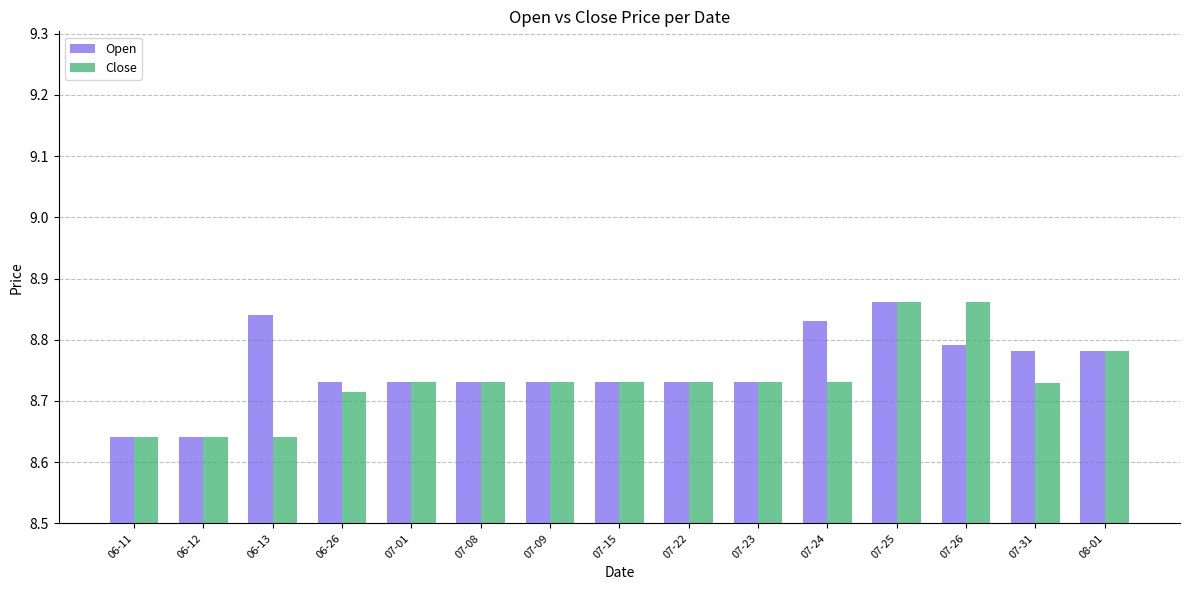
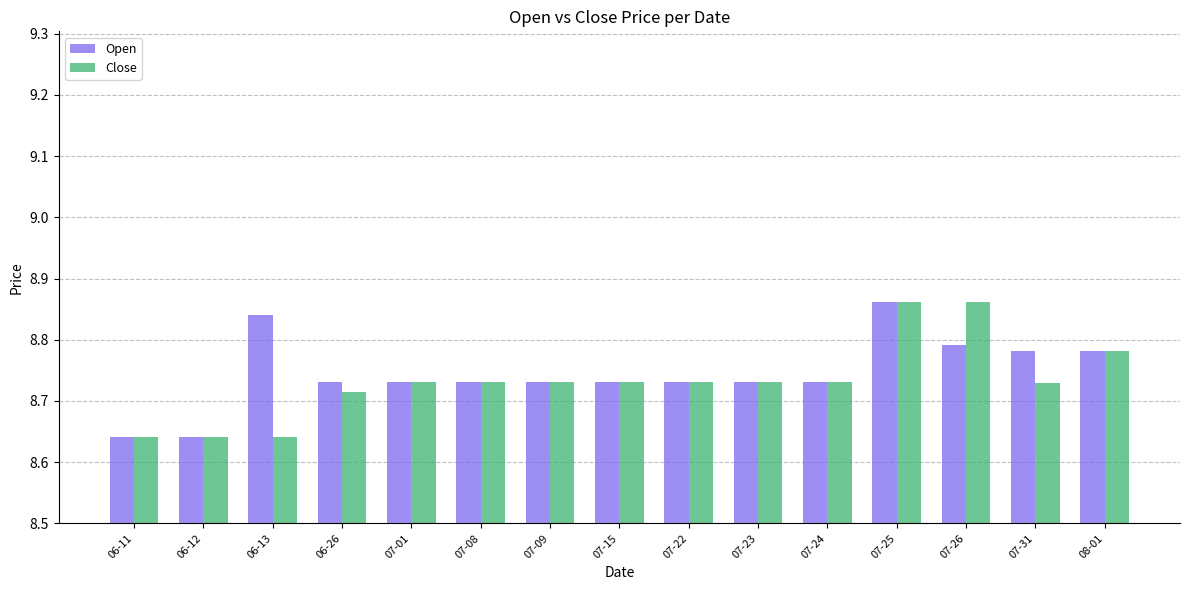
  {
    "Open": {
      "06-11": 8.64,
      "06-12": 8.64,
      "06-13": 8.84,
      "06-26": 8.73,
      "07-01": 8.73,
      "07-08": 8.73,
      "07-09": 8.73,
      "07-15": 8.73,
      "07-22": 8.73,
      "07-23": 8.73,
-     "07-24": 8.83,
+     "07-24": 8.73,
      "07-25": 8.86,
      "07-26": 8.79,
      "07-31": 8.78,
      "08-01": 8.78
    },
    "Close": {
      "06-11": 8.64,
      "06-12": 8.64,
      "06-13": 8.64,
      "06-26": 8.71,
      "07-01": 8.73,
      "07-08": 8.73,
      "07-09": 8.73,
      "07-15": 8.73,
      "07-22": 8.73,
      "07-23": 8.73,
      "07-24": 8.73,
      "07-25": 8.86,
      "07-26": 8.86,
      "07-31": 8.73,
      "08-01": 8.78
    }
  }
